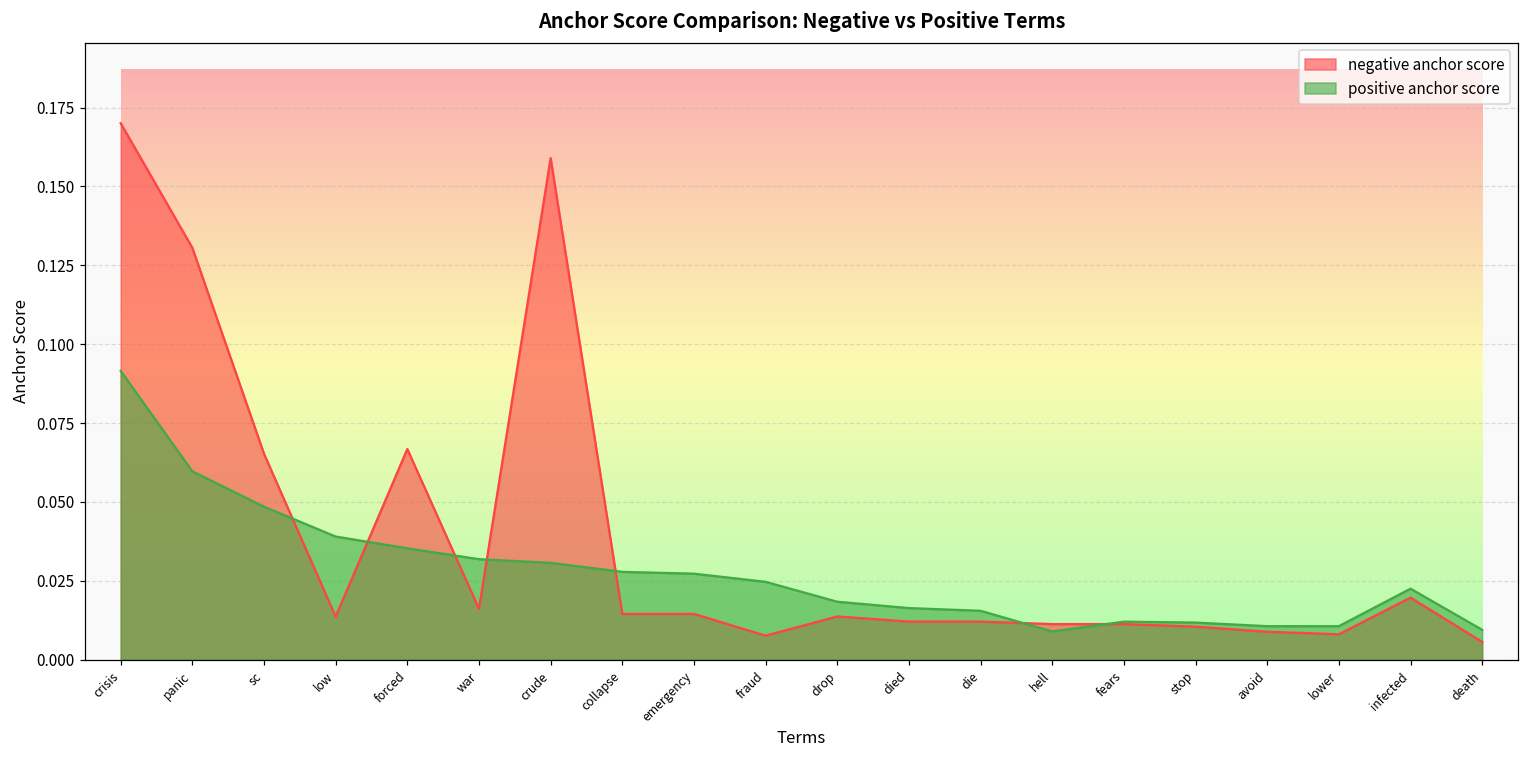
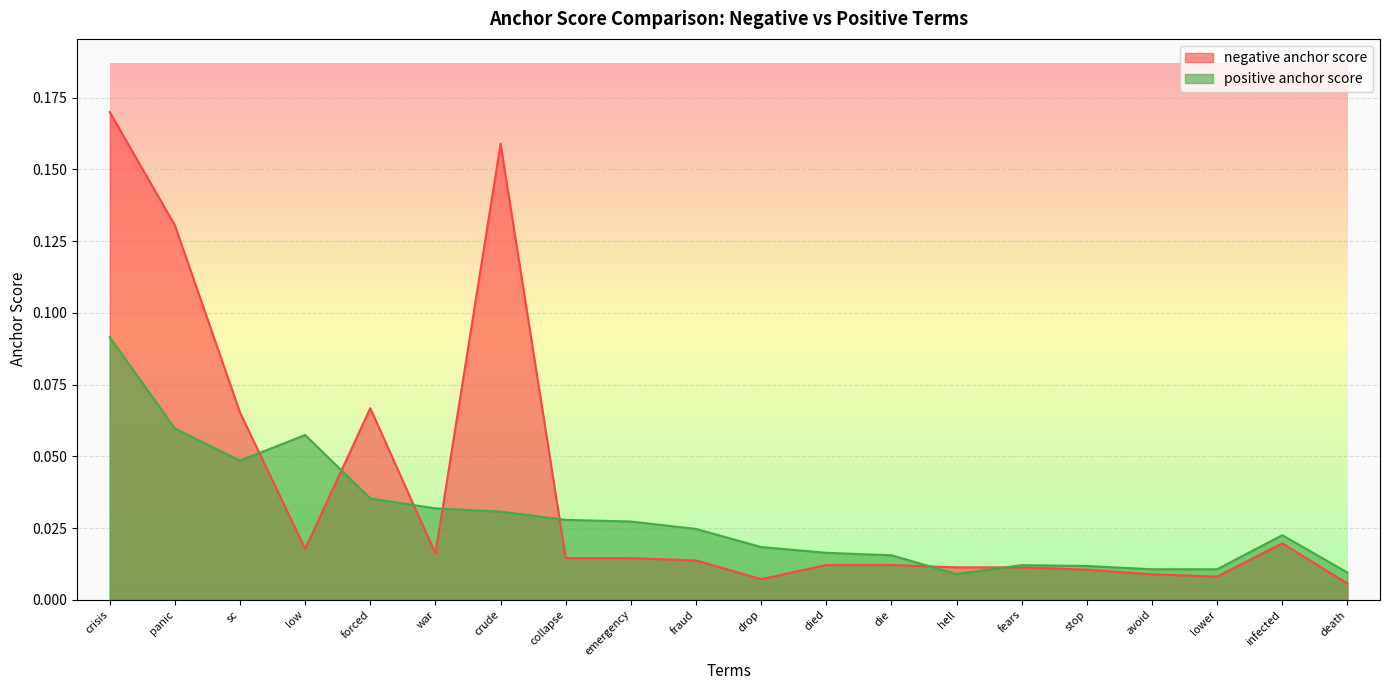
  {
    "negative anchor score": {
      "crisis": 0.170,
      "panic": 0.131,
      "sc": 0.065,
-     "low": 0.014,
+     "low": 0.018,
      "forced": 0.067,
      "war": 0.016,
      "crude": 0.159,
      "collapse": 0.015,
      "emergency": 0.015,
-     "fraud": 0.008,
-     "drop": 0.014,
+     "fraud": 0.014,
+     "drop": 0.007,
      "died": 0.012,
      "die": 0.012,
      "hell": 0.011,
      "stop": 0.010,
      "avoid": 0.009,
      "lower": 0.008,
      "infected": 0.020,
      "death": 0.006
    },
    "positive anchor score": {
      "crisis": 0.092,
      "panic": 0.060,
      "sc": 0.048,
-     "low": 0.039,
+     "low": 0.057,
      "forced": 0.035,
      "war": 0.032,
      "crude": 0.031,
      "collapse": 0.028,
      "emergency": 0.027,
      "fraud": 0.025,
      "drop": 0.018,
      "died": 0.016,
      "die": 0.015,
      "hell": 0.009,
      "stop": 0.012,
      "avoid": 0.011,
      "lower": 0.011,
      "infected": 0.023,
      "death": 0.009
    }
  }
